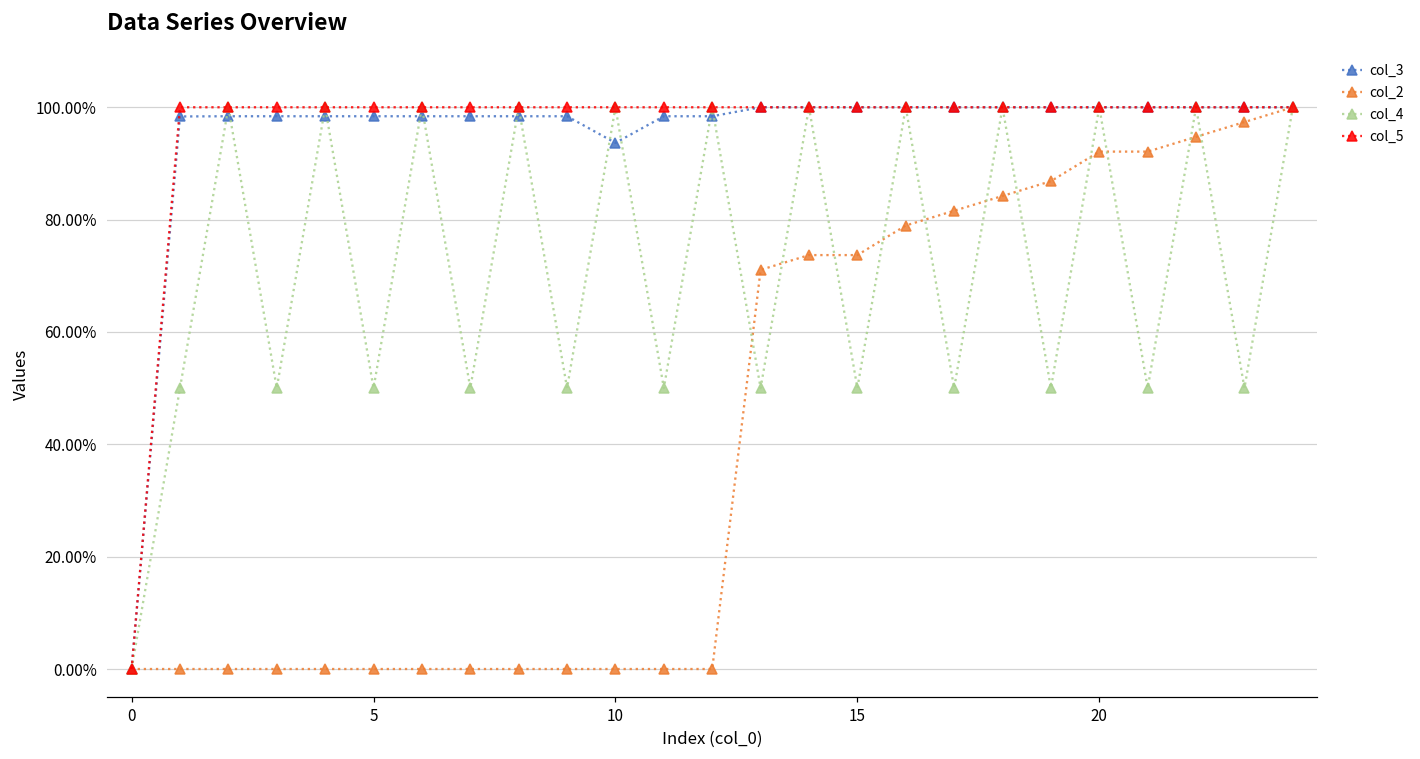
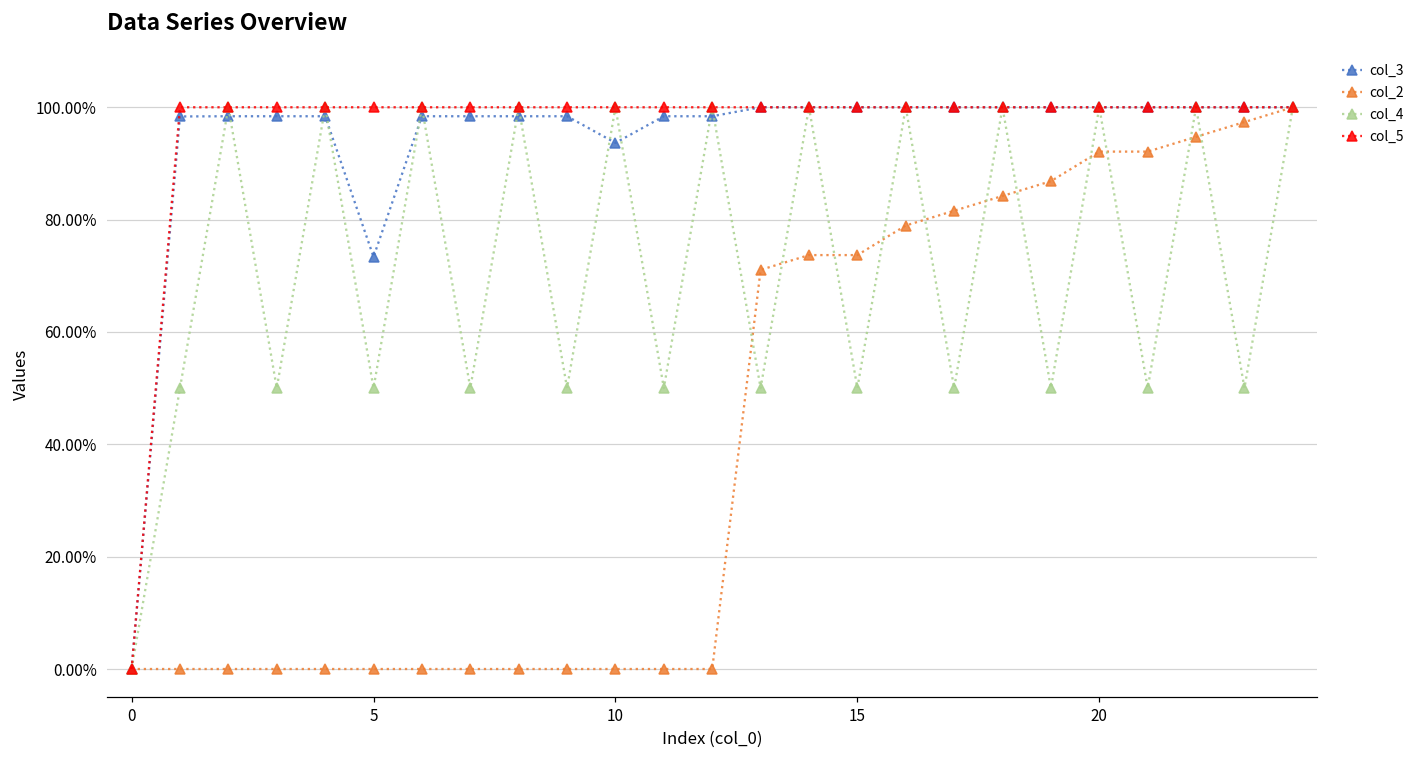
  {
    "col_3": {
-     "5": "98%",
+     "5": "73%",
      "10": "94%"
    },
    "col_2": {
      "5": "0%",
      "10": "0%",
      "15": "74%",
      "20": "92%"
    },
    "col_4": {
      "5": "50%",
      "15": "50%"
    },
    "col_5": {
      "5": "100%"
    }
  }
